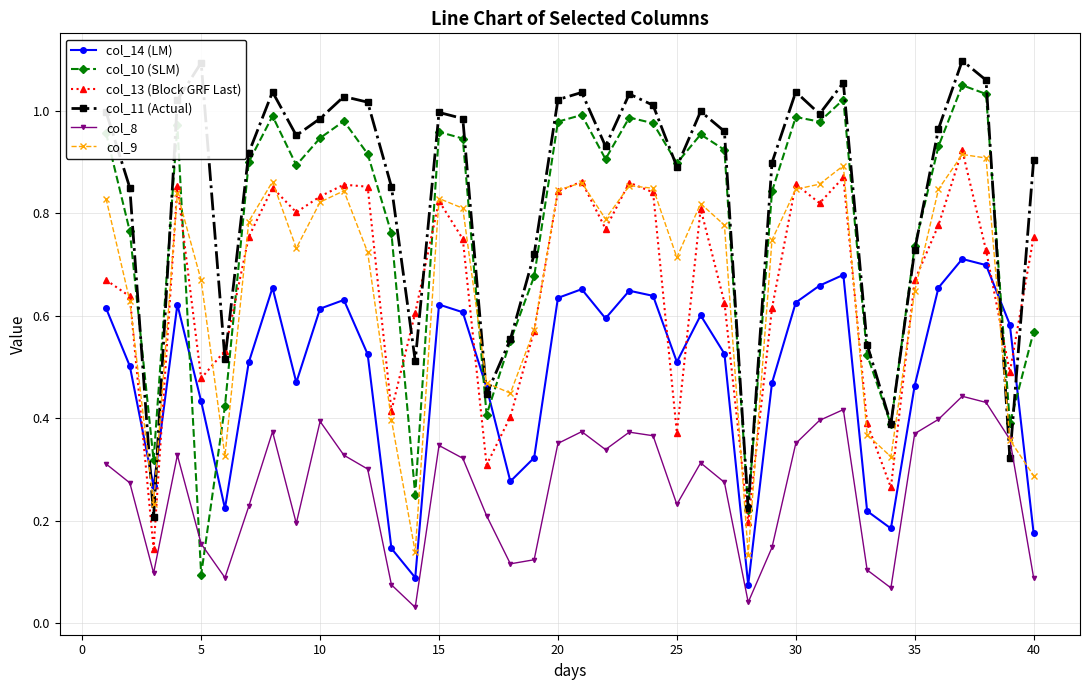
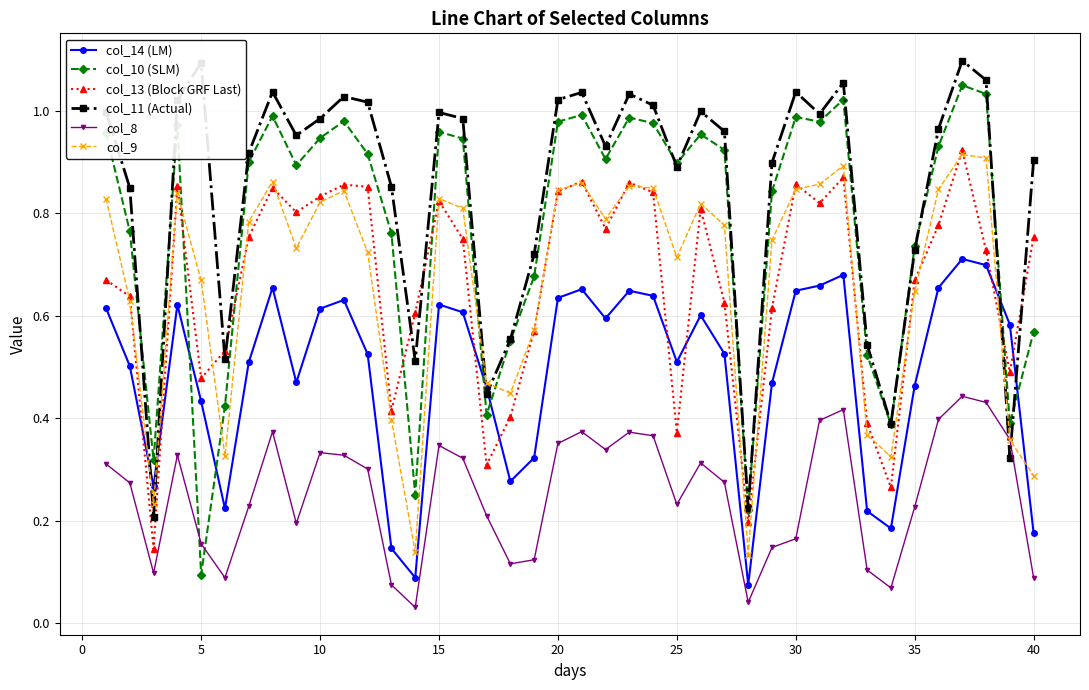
  {
    "col_14 (LM)": {
      "5": 0.43,
      "10": 0.61,
      "15": 0.62,
      "20": 0.64,
      "25": 0.51,
-     "30": 0.63,
+     "30": 0.65,
      "35": 0.46,
      "40": 0.18
    },
    "col_10 (SLM)": {
      "5": 0.10,
      "10": 0.95,
      "15": 0.96,
      "20": 0.98,
      "25": 0.90,
      "30": 0.99,
      "35": 0.74,
      "40": 0.57
    },
    "col_13 (Block GRF Last)": {
      "5": 0.48,
      "10": 0.83,
      "15": 0.82,
      "25": 0.37,
      "30": 0.86,
      "35": 0.67,
      "40": 0.75
    },
    "col_11 (Actual)": {
      "10": 0.99,
      "15": 1.00,
      "20": 1.02,
      "25": 0.89,
      "30": 1.04,
      "35": 0.73,
      "40": 0.90
    },
    "col_8": {
      "5": 0.16,
-     "10": 0.39,
+     "10": 0.33,
      "15": 0.35,
      "20": 0.35,
      "25": 0.23,
-     "30": 0.35,
-     "35": 0.37,
+     "30": 0.17,
+     "35": 0.23,
      "40": 0.09
    },
    "col_9": {
      "5": 0.67,
      "10": 0.82,
      "15": 0.83,
      "25": 0.71,
      "30": 0.85,
      "35": 0.65,
      "40": 0.29
    }
  }
